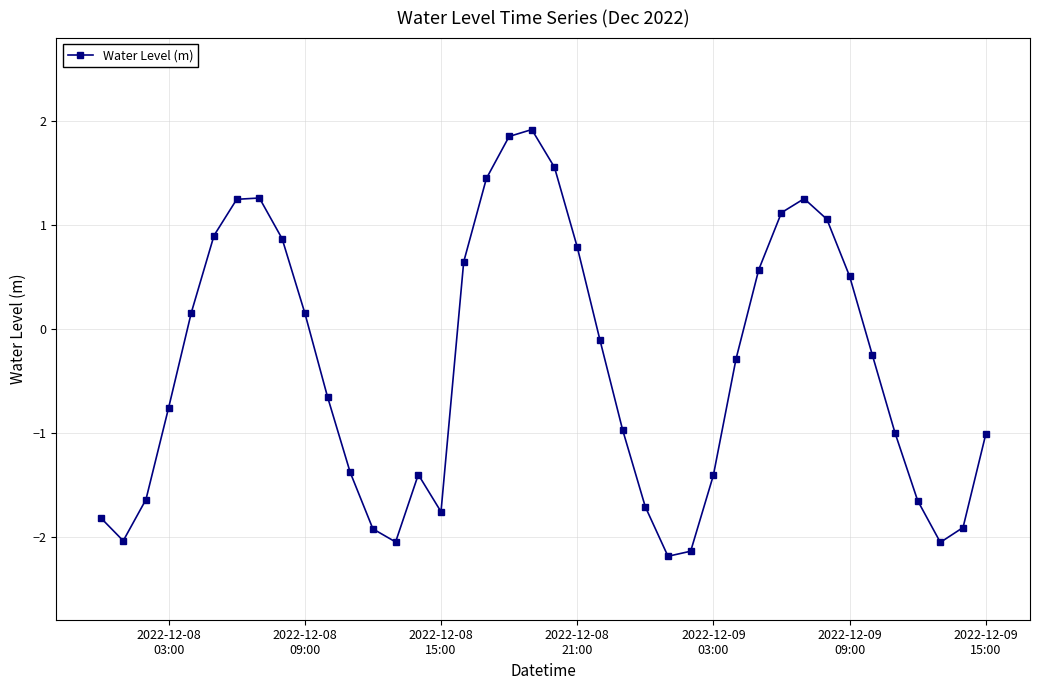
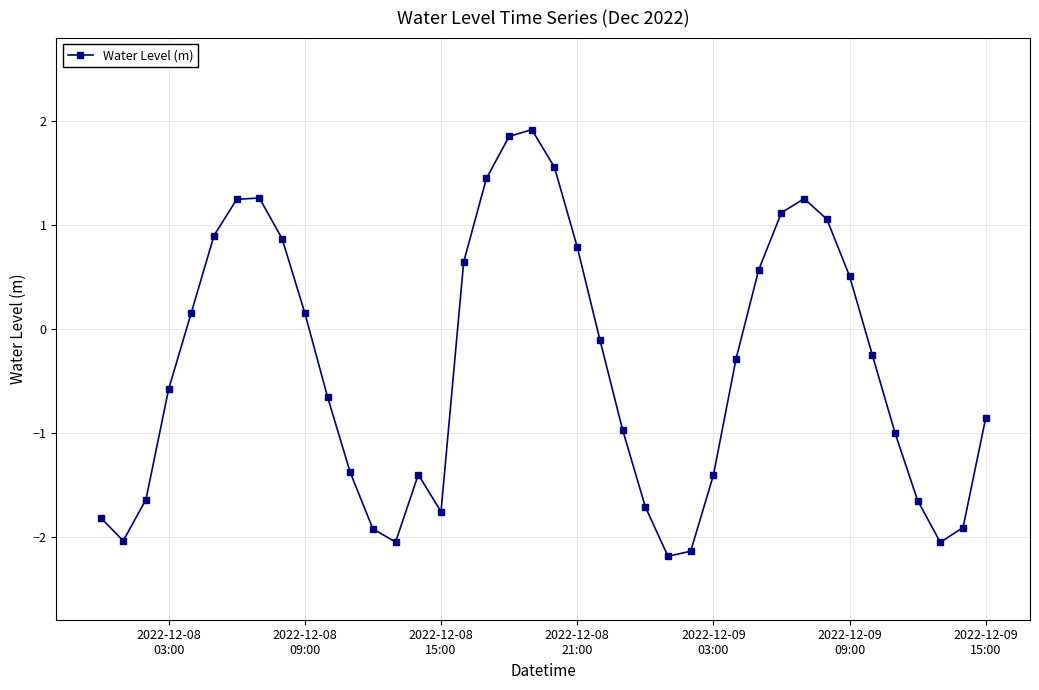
  {
-   "2022-12-08 03:00": -0.76,
+   "2022-12-08 03:00": -0.58,
    "2022-12-08 09:00": 0.15,
    "2022-12-08 15:00": -1.76,
    "2022-12-08 21:00": 0.79,
    "2022-12-09 03:00": -1.41,
    "2022-12-09 09:00": 0.51,
-   "2022-12-09 15:00": -1.02
+   "2022-12-09 15:00": -0.86
  }
